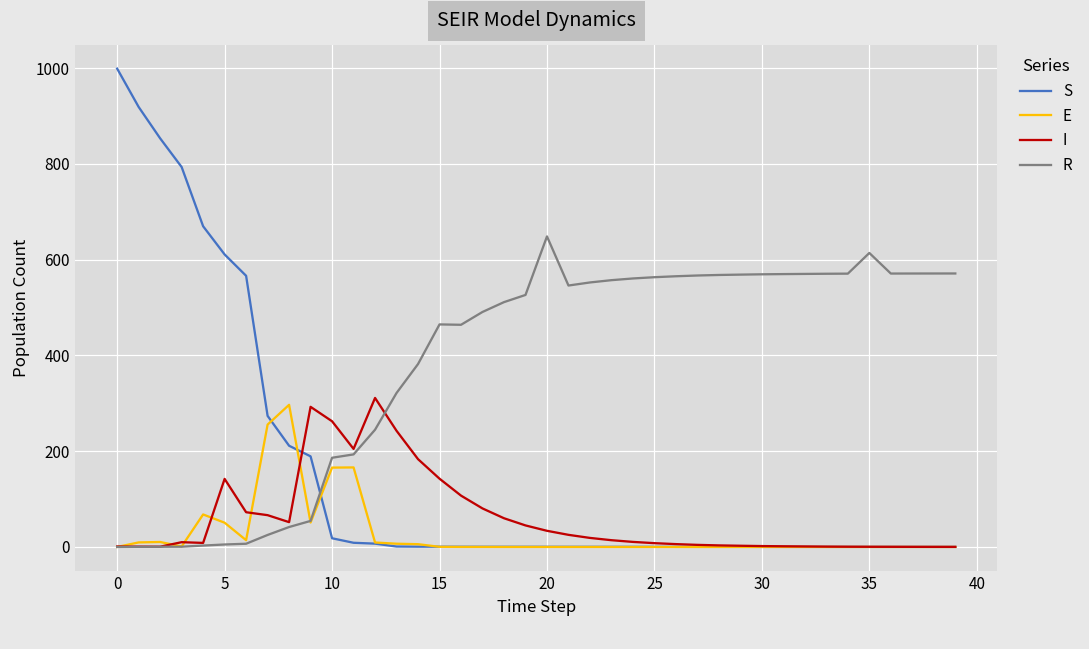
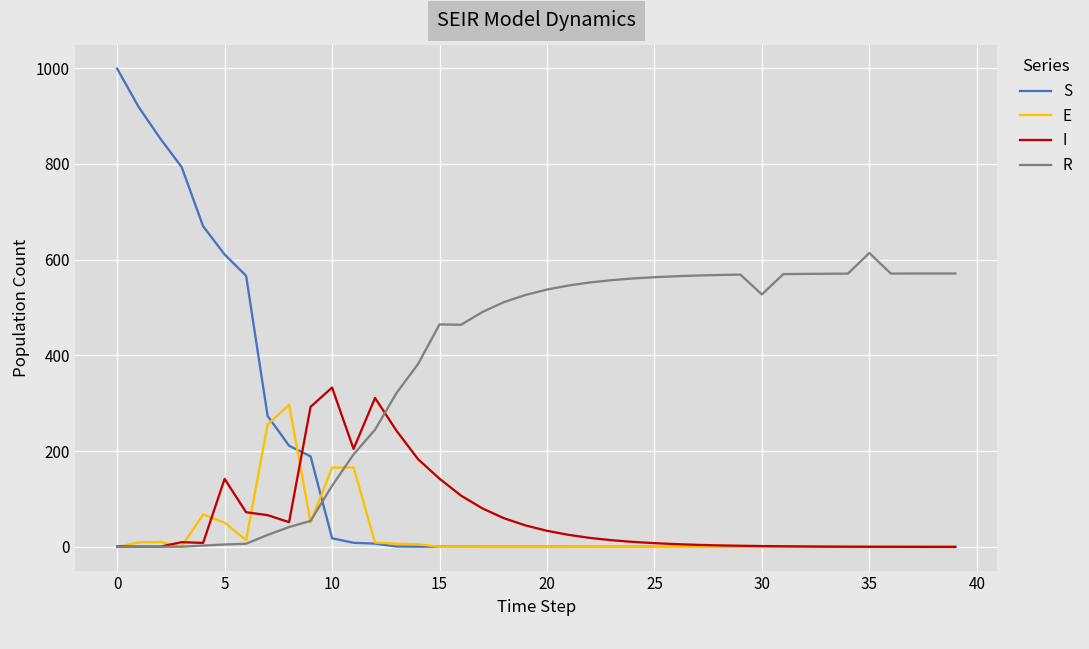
  {
    "S": {
      "0": 1000,
      "5": 610,
      "10": 20
    },
    "E": {
      "5": 50,
      "10": 170
    },
    "I": {
      "5": 140,
-     "10": 260,
+     "10": 330,
      "15": 140,
      "20": 30,
      "25": 10
    },
    "R": {
      "5": 10,
-     "10": 190,
+     "10": 130,
      "15": 460,
-     "20": 650,
+     "20": 540,
      "25": 560,
-     "30": 570,
+     "30": 530,
      "35": 610
    }
  }
